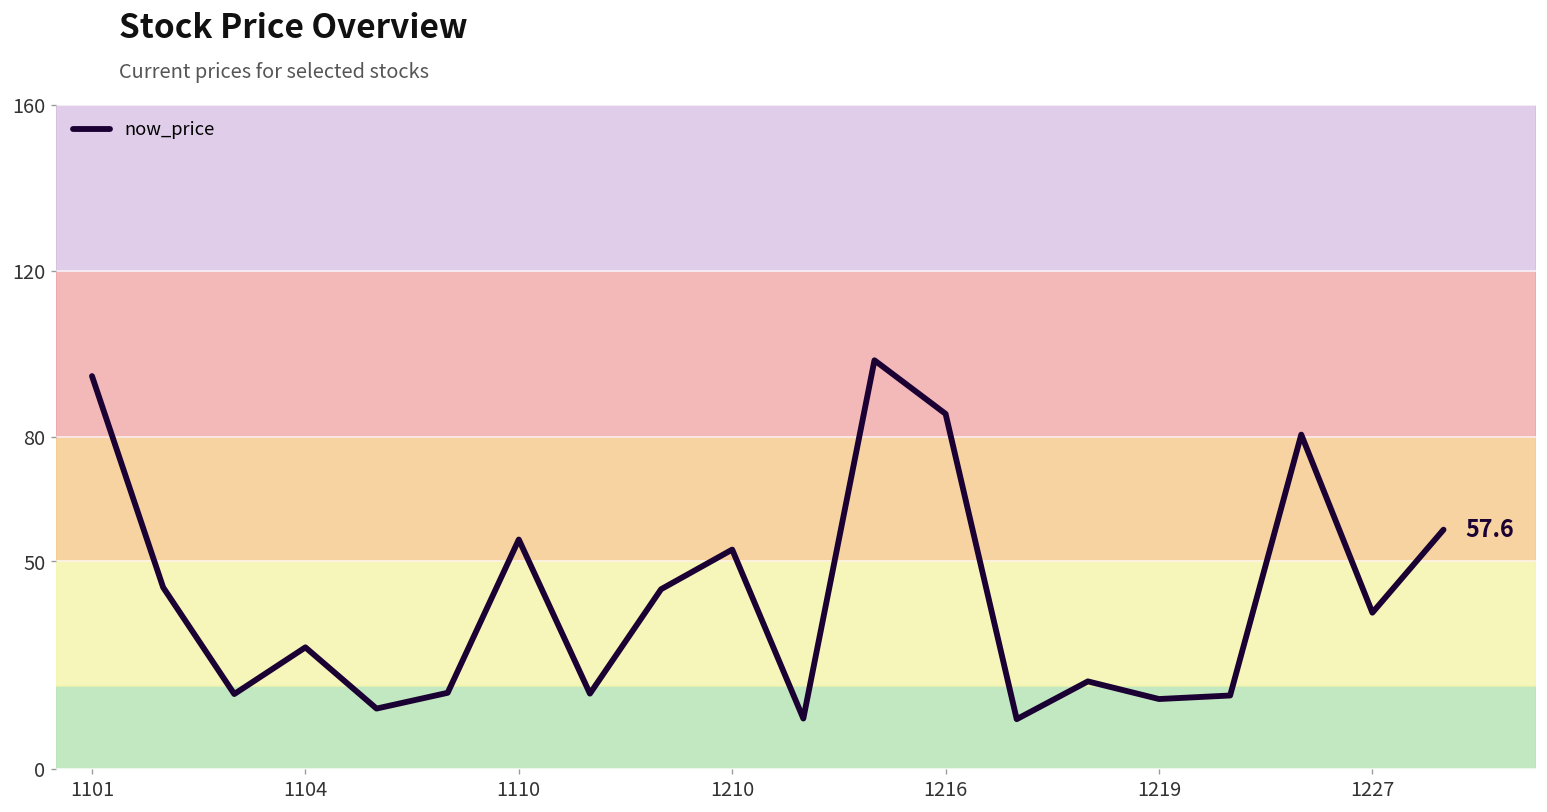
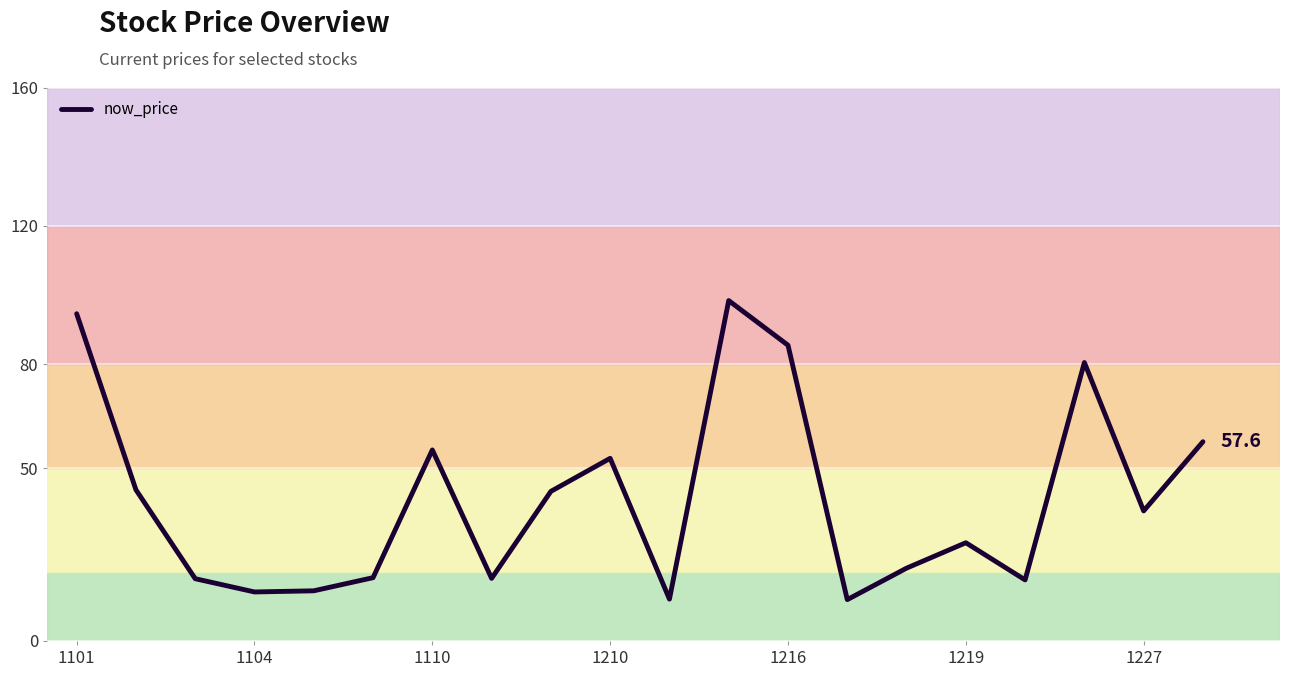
  {
    "1101": 95,
-   "1104": 29,
+   "1104": 14,
    "1110": 55,
    "1210": 53,
    "1216": 86,
-   "1219": 17,
+   "1219": 28,
    "1227": 38
  }
